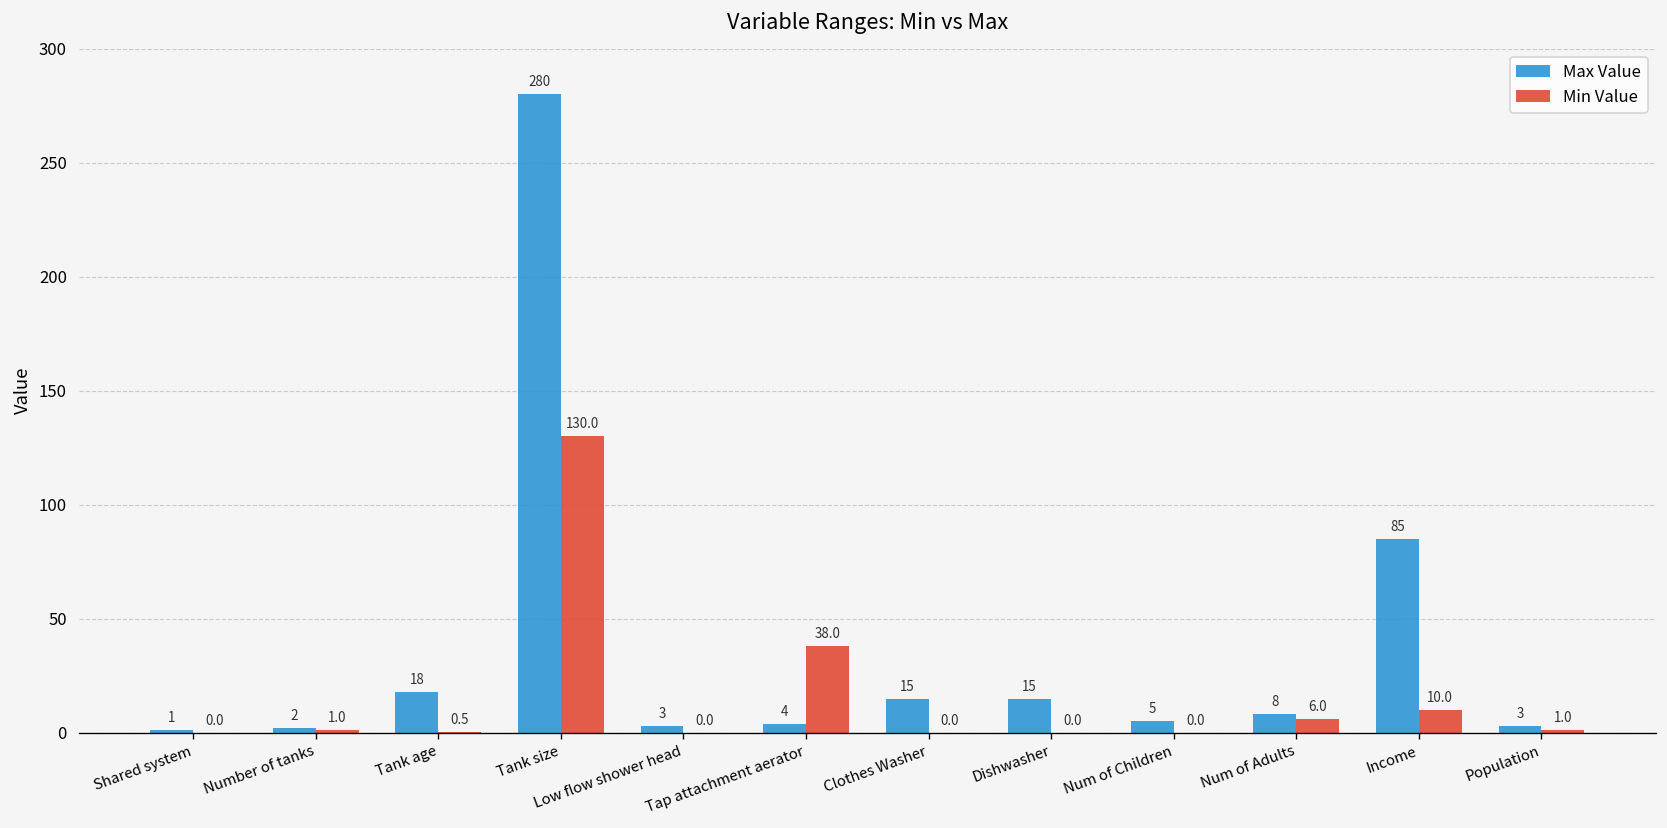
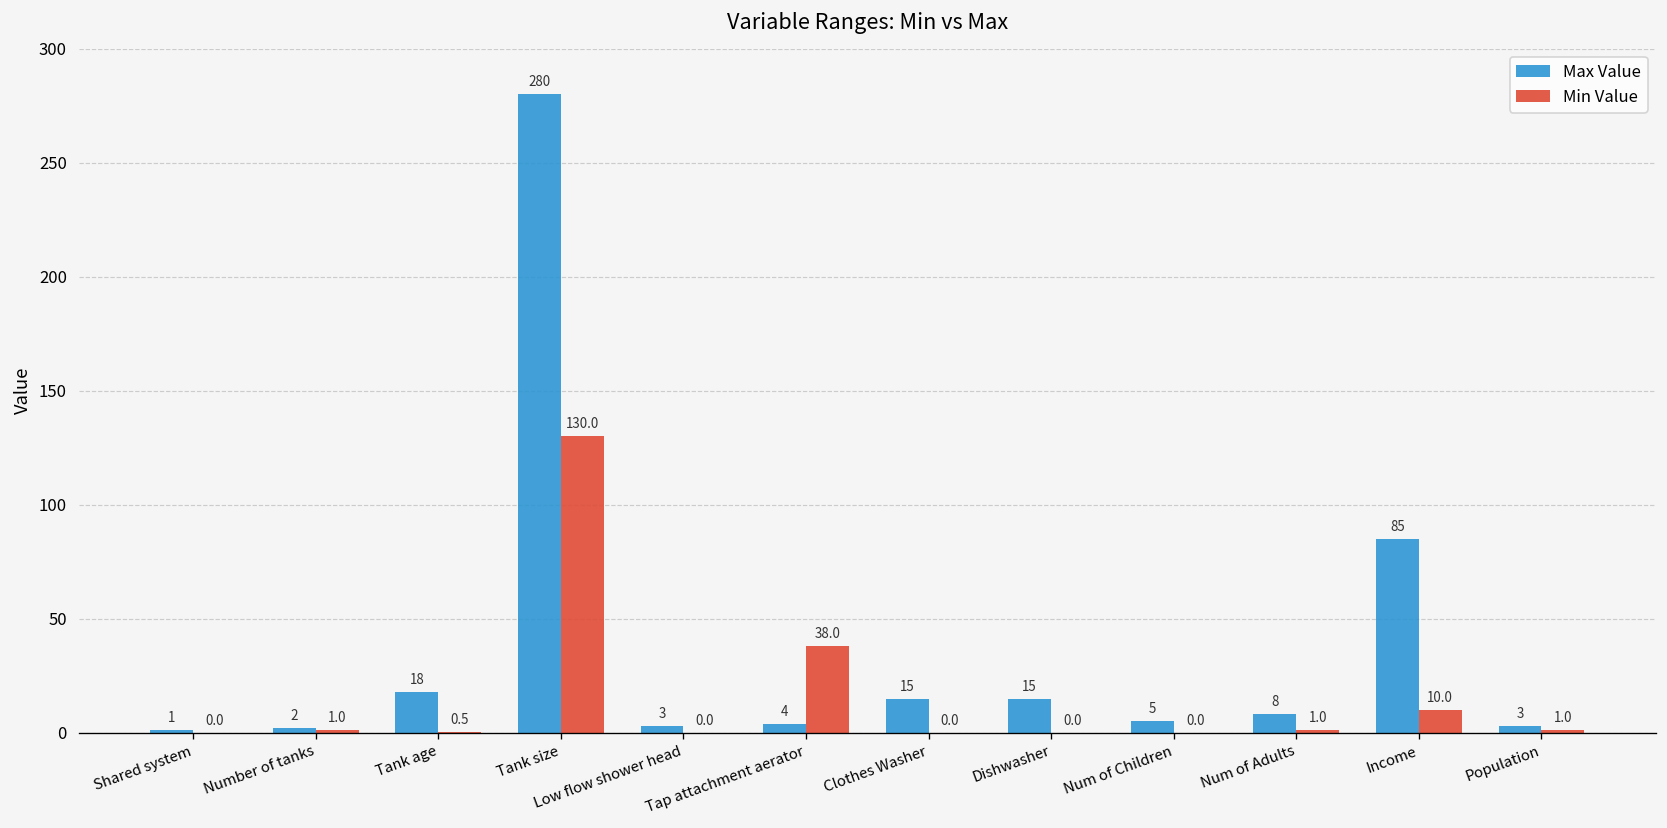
  {
    "Max Value": {
      "Shared system": 1,
      "Number of tanks": 2,
      "Tank age": 18,
      "Tank size": 280,
      "Low flow shower head": 3,
      "Tap attachment aerator": 4,
      "Clothes Washer": 15,
      "Dishwasher": 15,
      "Num of Children": 5,
      "Num of Adults": 8,
      "Income": 85,
      "Population": 3
    },
    "Min Value": {
      "Shared system": 0.0,
      "Number of tanks": 1.0,
      "Tank age": 0.5,
      "Tank size": 130.0,
      "Low flow shower head": 0.0,
      "Tap attachment aerator": 38.0,
      "Clothes Washer": 0.0,
      "Dishwasher": 0.0,
      "Num of Children": 0.0,
-     "Num of Adults": 6.0,
+     "Num of Adults": 1.0,
      "Income": 10.0,
      "Population": 1.0
    }
  }
